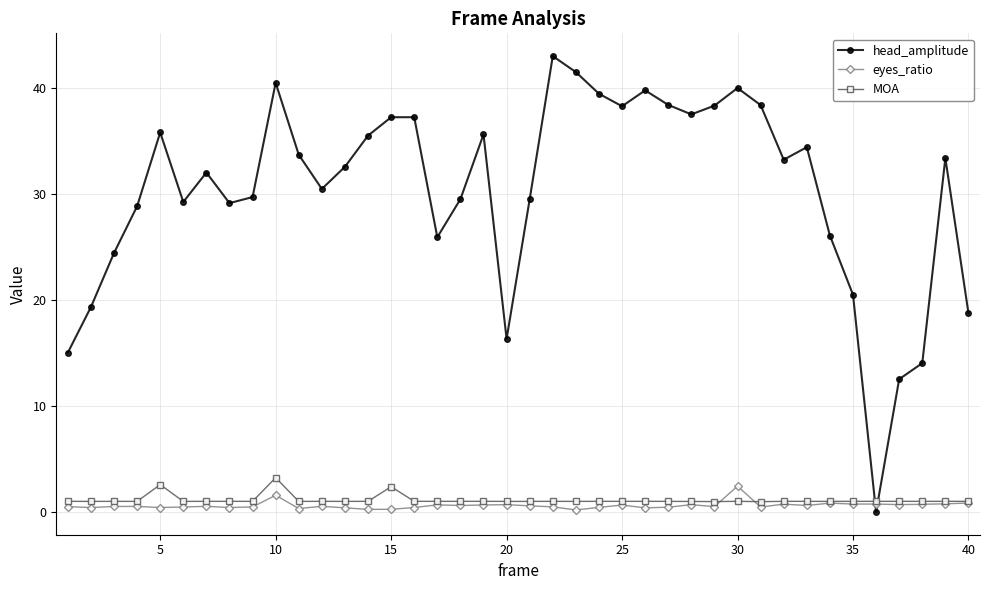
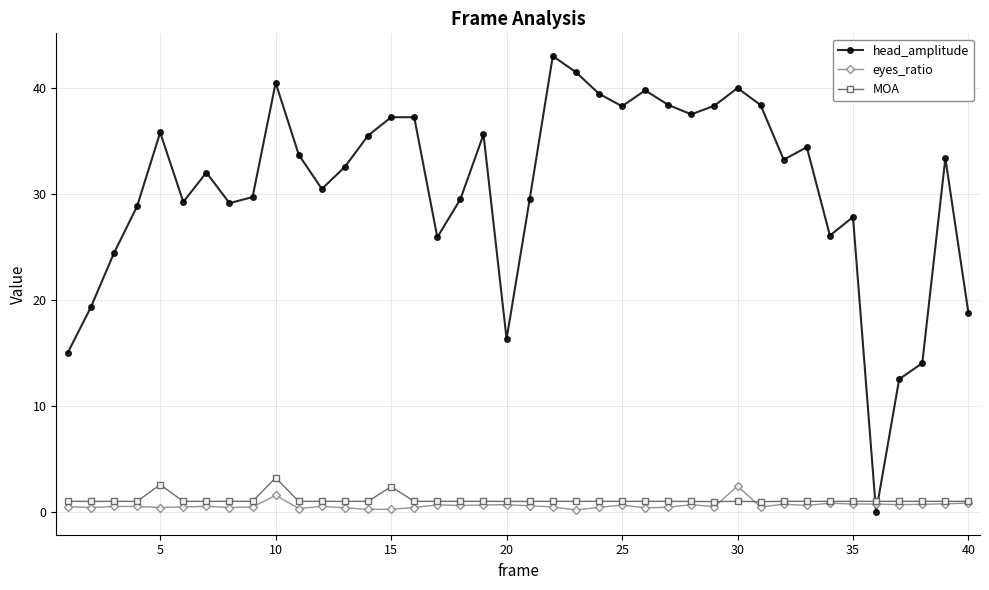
  {
    "head_amplitude": {
      "5": 35.8,
      "10": 40.5,
      "15": 37.2,
      "20": 16.3,
      "25": 38.3,
      "30": 40.0,
-     "35": 20.5,
+     "35": 27.8,
      "40": 18.8
    },
    "eyes_ratio": {
      "5": 0.4,
      "10": 1.6,
      "15": 0.2,
      "20": 0.7,
      "25": 0.6,
      "30": 2.4,
      "35": 0.7
    },
    "MOA": {
      "5": 2.6,
      "10": 3.2,
      "15": 2.4,
      "20": 1.0,
      "25": 1.0,
      "30": 1.0,
      "35": 1.0
    }
  }
